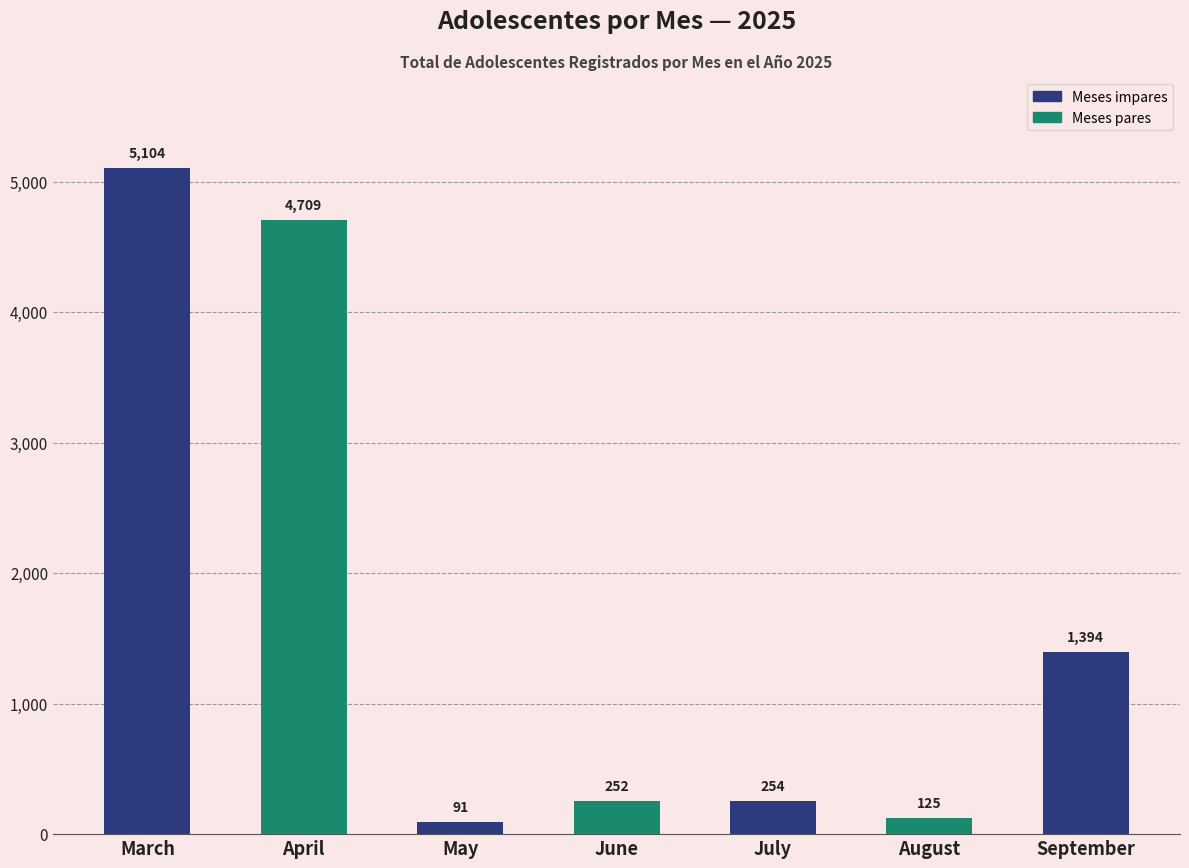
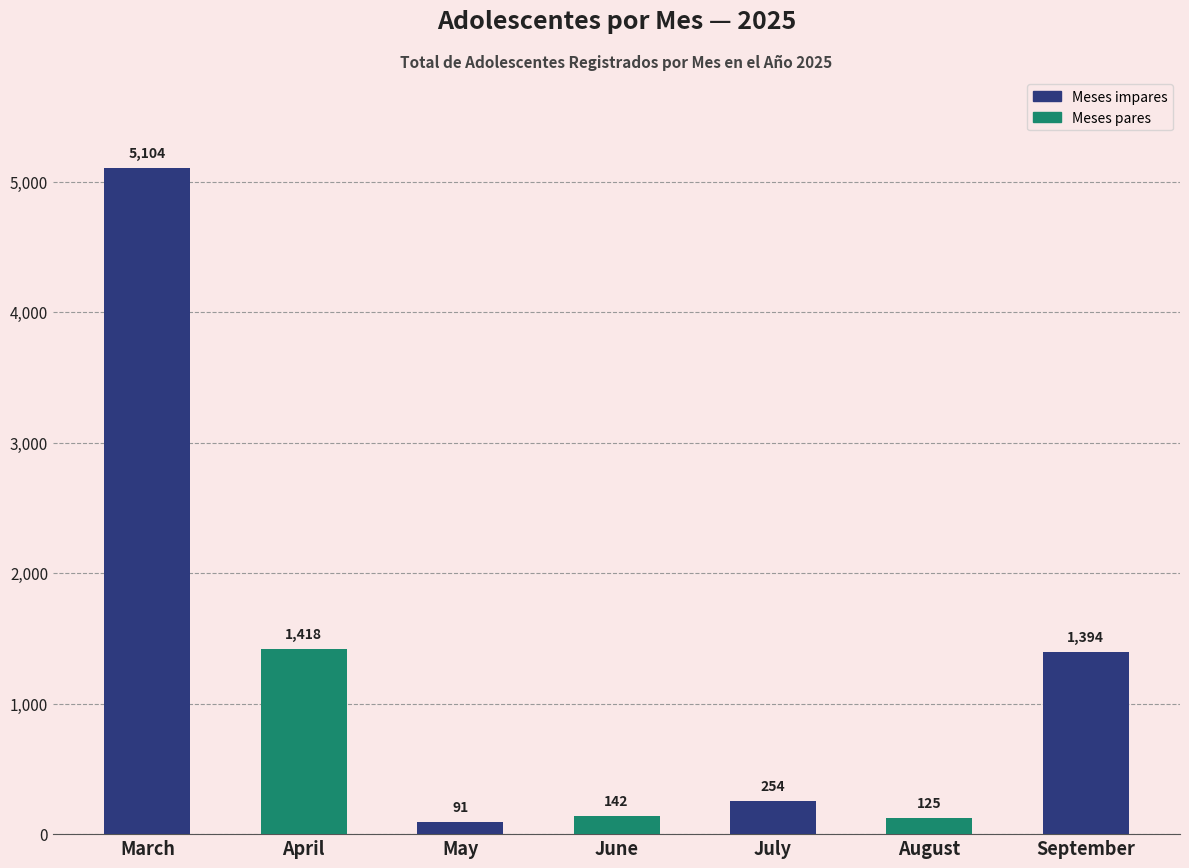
  {
    "March": "5,104",
-   "April": "4,709",
+   "April": "1,418",
    "May": "91",
-   "June": "252",
+   "June": "142",
    "July": "254",
    "August": "125",
    "September": "1,394"
  }
